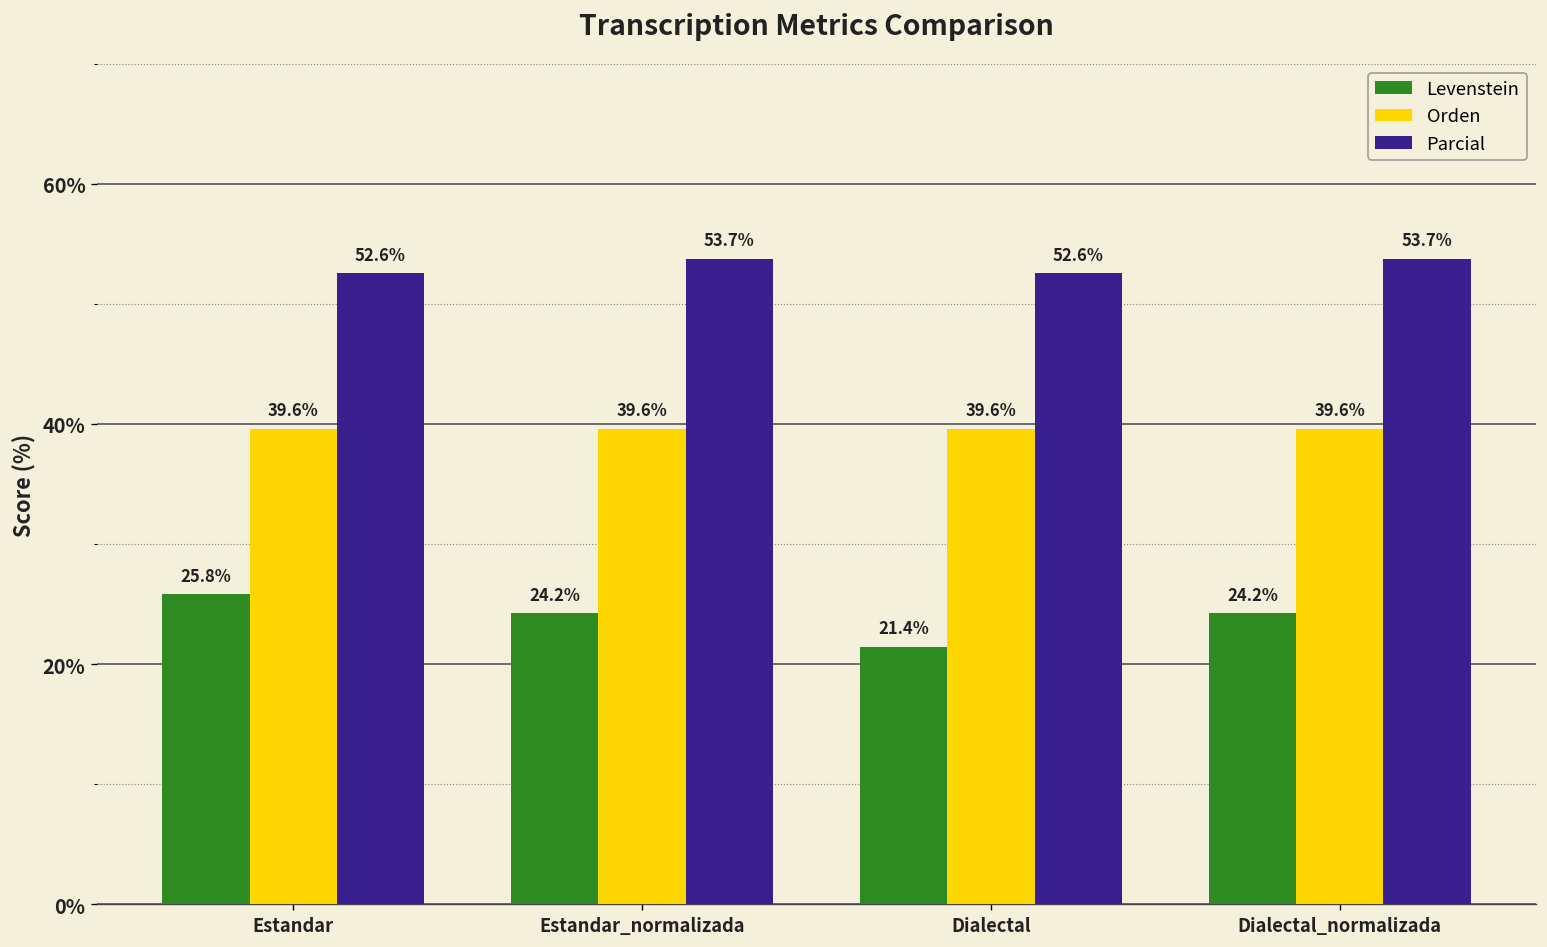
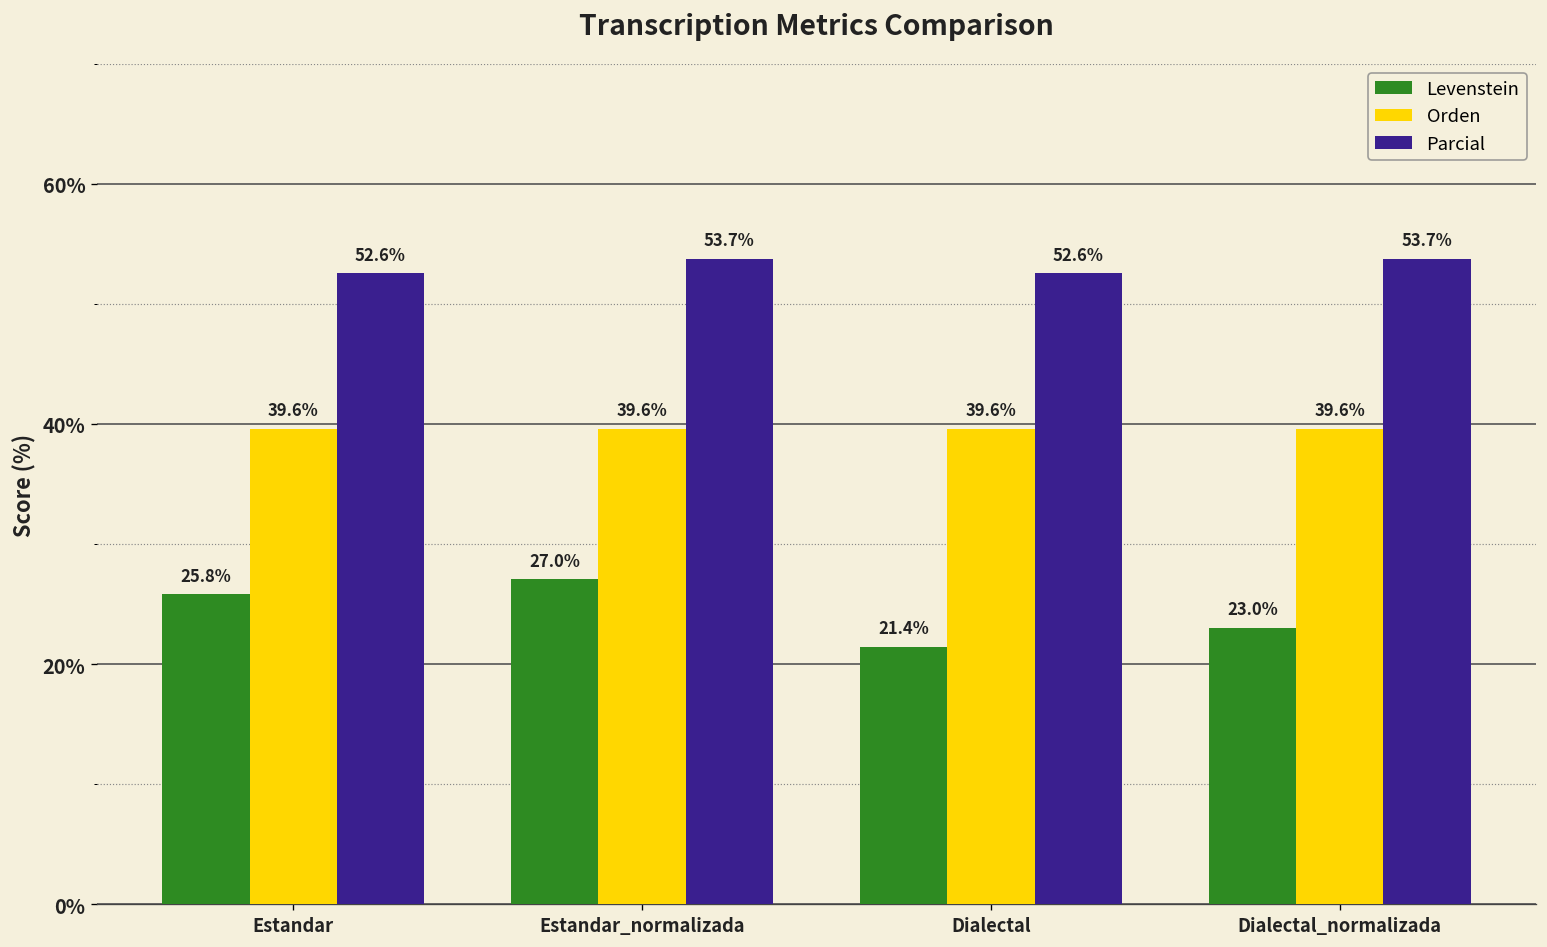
  {
    "Levenstein": {
      "Estandar": "25.8%",
-     "Estandar_normalizada": "24.2%",
+     "Estandar_normalizada": "27.0%",
      "Dialectal": "21.4%",
-     "Dialectal_normalizada": "24.2%"
+     "Dialectal_normalizada": "23.0%"
    },
    "Orden": {
      "Estandar": "39.6%",
      "Estandar_normalizada": "39.6%",
      "Dialectal": "39.6%",
      "Dialectal_normalizada": "39.6%"
    },
    "Parcial": {
      "Estandar": "52.6%",
      "Estandar_normalizada": "53.7%",
      "Dialectal": "52.6%",
      "Dialectal_normalizada": "53.7%"
    }
  }
